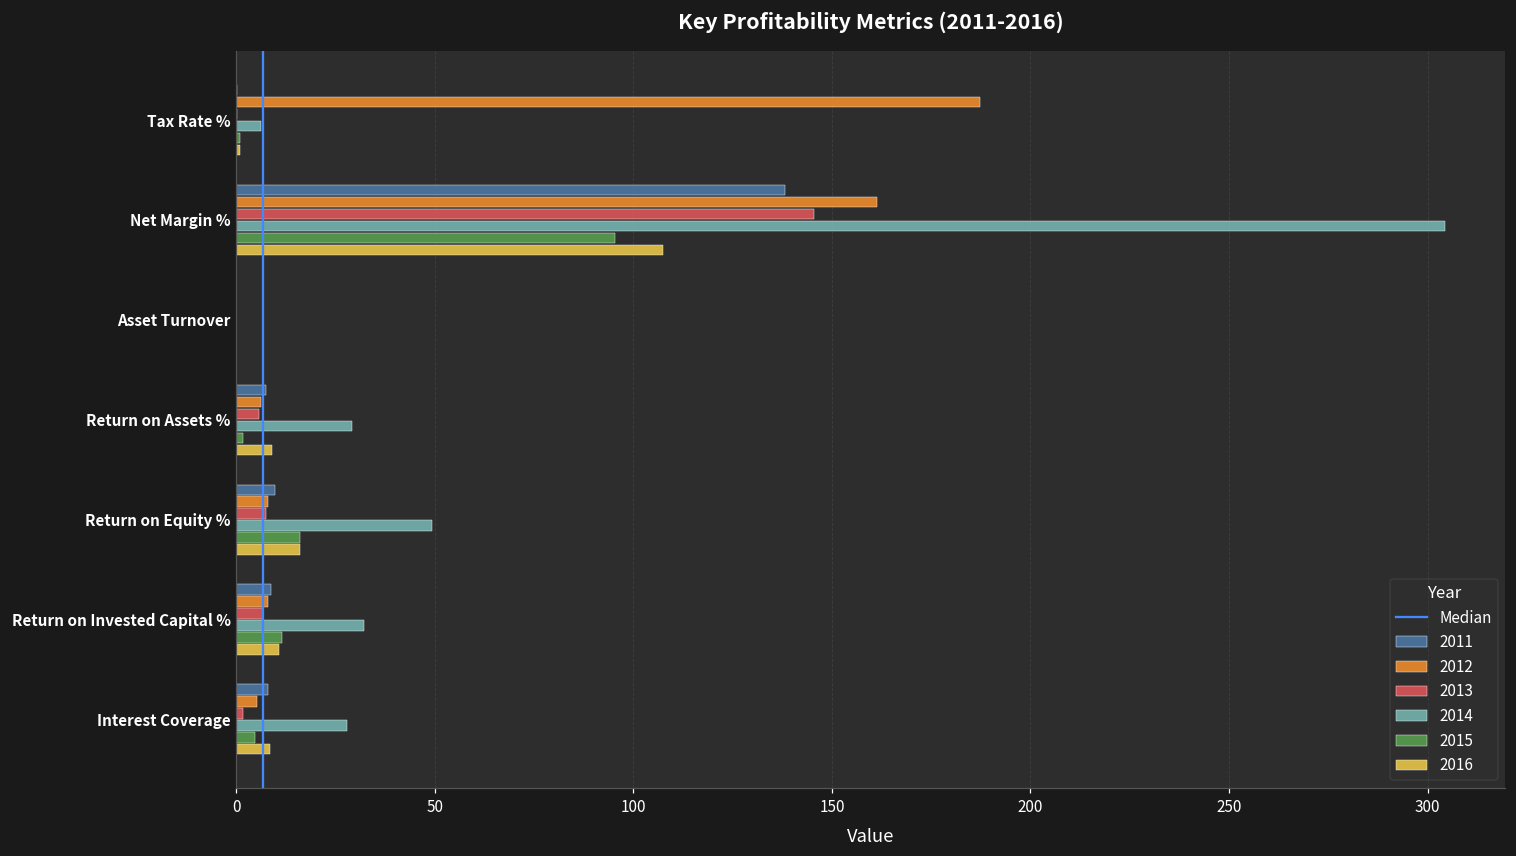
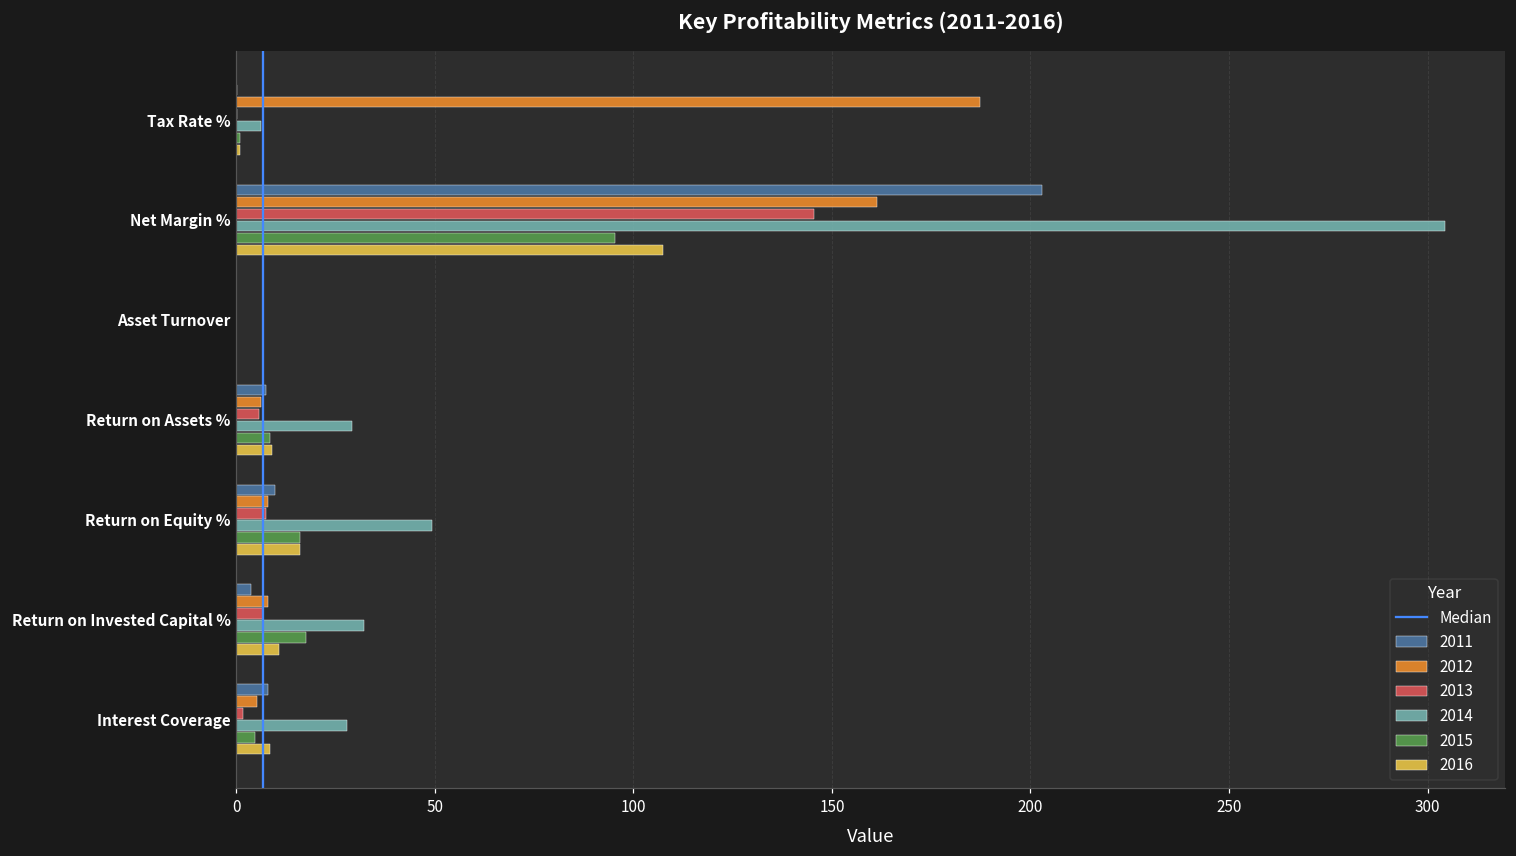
  {
    "2011": {
-     "Net Margin %": 138,
+     "Net Margin %": 203,
      "Return on Assets %": 8,
      "Return on Equity %": 10,
-     "Return on Invested Capital %": 9,
+     "Return on Invested Capital %": 4,
      "Interest Coverage": 8
    },
    "2012": {
      "Tax Rate %": 187,
      "Net Margin %": 161,
      "Return on Assets %": 6,
      "Return on Equity %": 8,
      "Return on Invested Capital %": 8,
      "Interest Coverage": 5
    },
    "2013": {
      "Net Margin %": 145,
      "Return on Assets %": 6,
      "Return on Equity %": 7,
      "Return on Invested Capital %": 7,
      "Interest Coverage": 2
    },
    "2014": {
      "Tax Rate %": 6,
      "Net Margin %": 304,
      "Return on Assets %": 29,
      "Return on Equity %": 49,
      "Return on Invested Capital %": 32,
      "Interest Coverage": 28
    },
    "2015": {
      "Tax Rate %": 1,
      "Net Margin %": 95,
-     "Return on Assets %": 2,
+     "Return on Assets %": 9,
      "Return on Equity %": 16,
-     "Return on Invested Capital %": 12,
+     "Return on Invested Capital %": 18,
      "Interest Coverage": 5
    },
    "2016": {
      "Tax Rate %": 1,
      "Net Margin %": 107,
      "Return on Assets %": 9,
      "Return on Equity %": 16,
      "Return on Invested Capital %": 11,
      "Interest Coverage": 9
    }
  }
